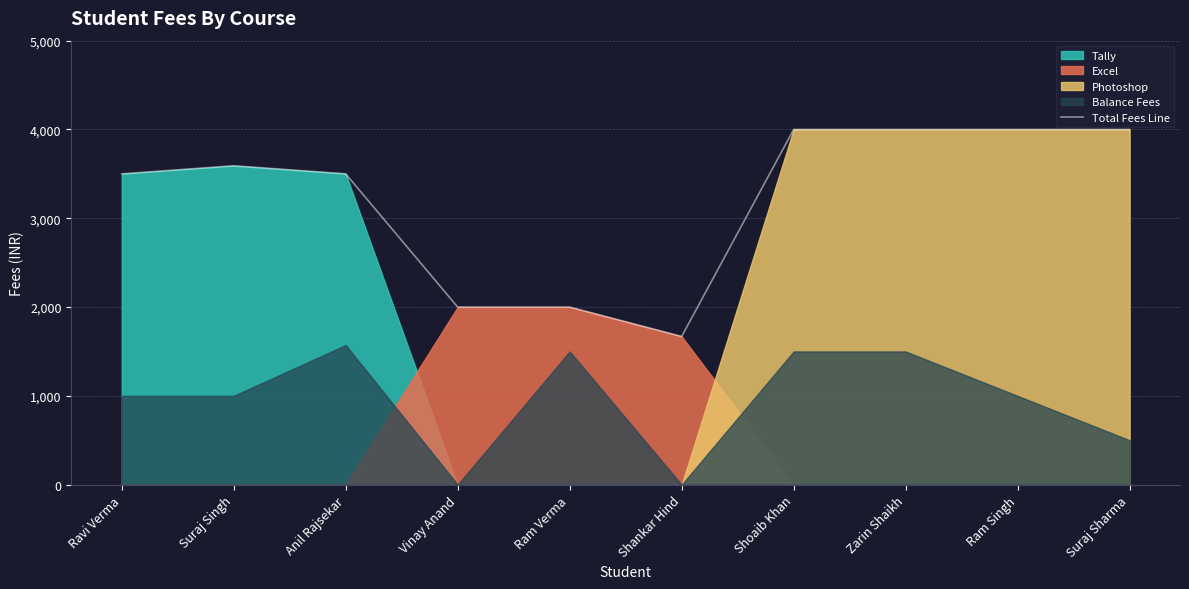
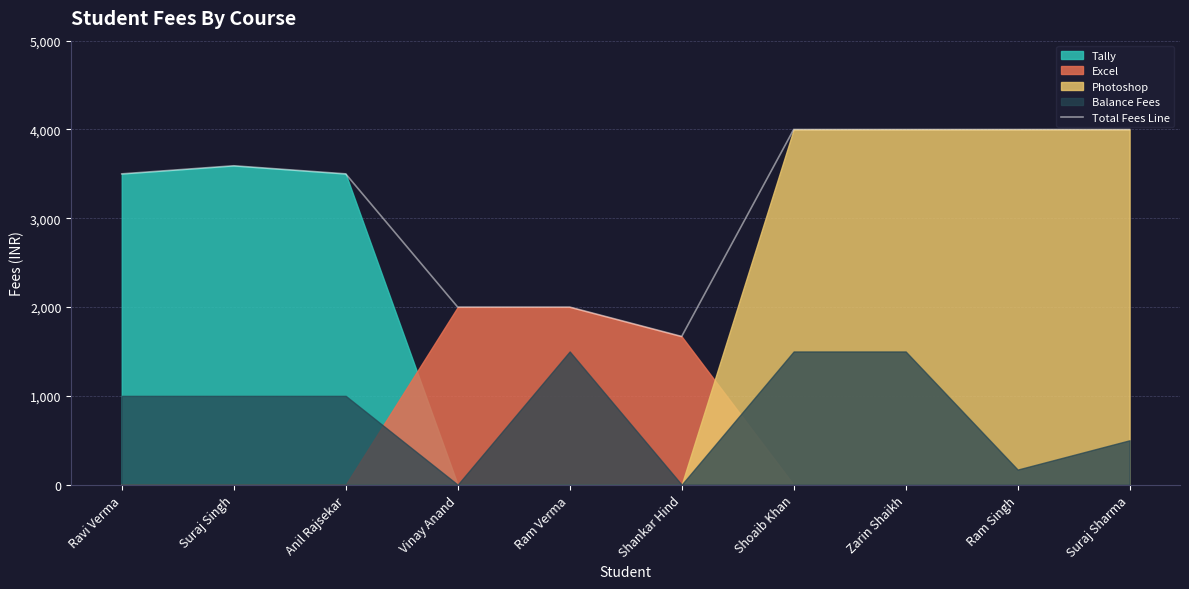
  {
    "Balance Fees": {
      "Ravi Verma": "1,000",
      "Suraj Singh": "1,000",
-     "Anil Rajsekar": "1,600",
+     "Anil Rajsekar": "1,000",
      "Ram Verma": "1,500",
      "Shoaib Khan": "1,500",
      "Zarin Shaikh": "1,500",
-     "Ram Singh": "1,000",
+     "Ram Singh": "200",
      "Suraj Sharma": "500"
    }
  }
